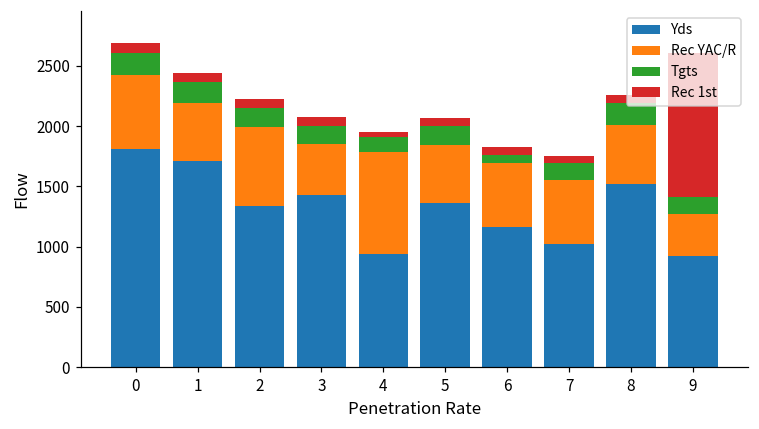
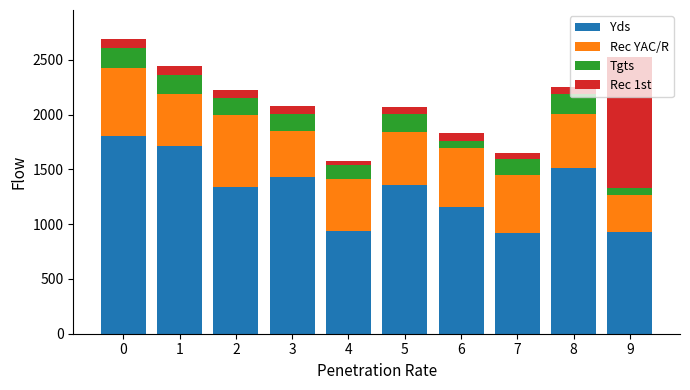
  {
    "Yds": {
      "0": 1810,
      "1": 1710,
      "2": 1340,
      "3": 1430,
      "4": 940,
      "5": 1360,
      "6": 1160,
-     "7": 1020,
+     "7": 920,
      "8": 1520,
      "9": 930
    },
    "Rec YAC/R": {
      "0": 610,
      "1": 480,
      "2": 660,
      "3": 420,
-     "4": 850,
+     "4": 470,
      "5": 490,
      "6": 530,
      "7": 530,
      "8": 490,
      "9": 340
    },
    "Tgts": {
      "0": 180,
      "1": 170,
      "2": 150,
      "3": 150,
      "4": 130,
      "5": 160,
      "6": 70,
      "7": 140,
-     "9": 140
+     "9": 60
    },
    "Rec 1st": {
      "0": 80,
      "1": 80,
      "2": 80,
      "3": 70,
      "4": 40,
      "5": 70,
      "6": 70,
      "7": 50
    }
  }
